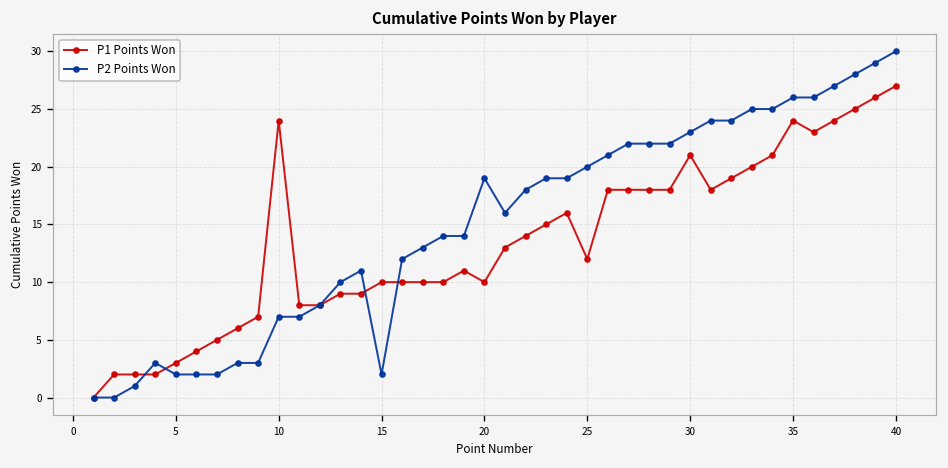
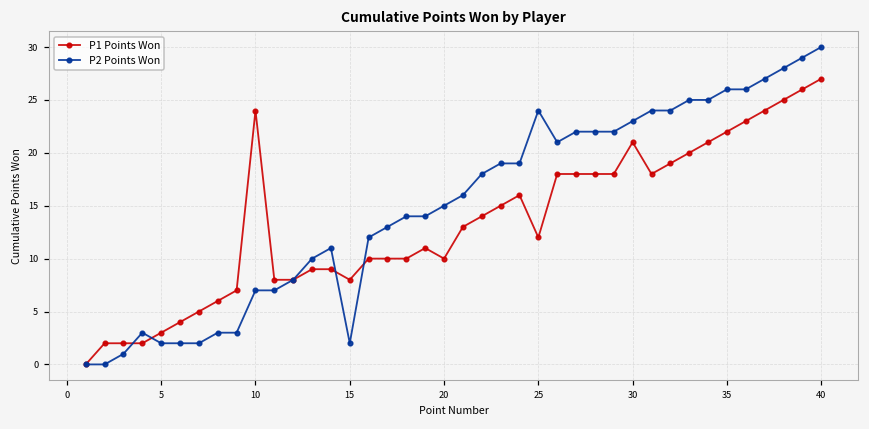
  {
    "P1 Points Won": {
      "5": 3,
      "10": 24,
-     "15": 10,
+     "15": 8,
      "20": 10,
      "25": 12,
      "30": 21,
-     "35": 24,
+     "35": 22,
      "40": 27
    },
    "P2 Points Won": {
      "5": 2,
      "10": 7,
      "15": 2,
-     "20": 19,
-     "25": 20,
+     "20": 15,
+     "25": 24,
      "30": 23,
      "35": 26,
      "40": 30
    }
  }
